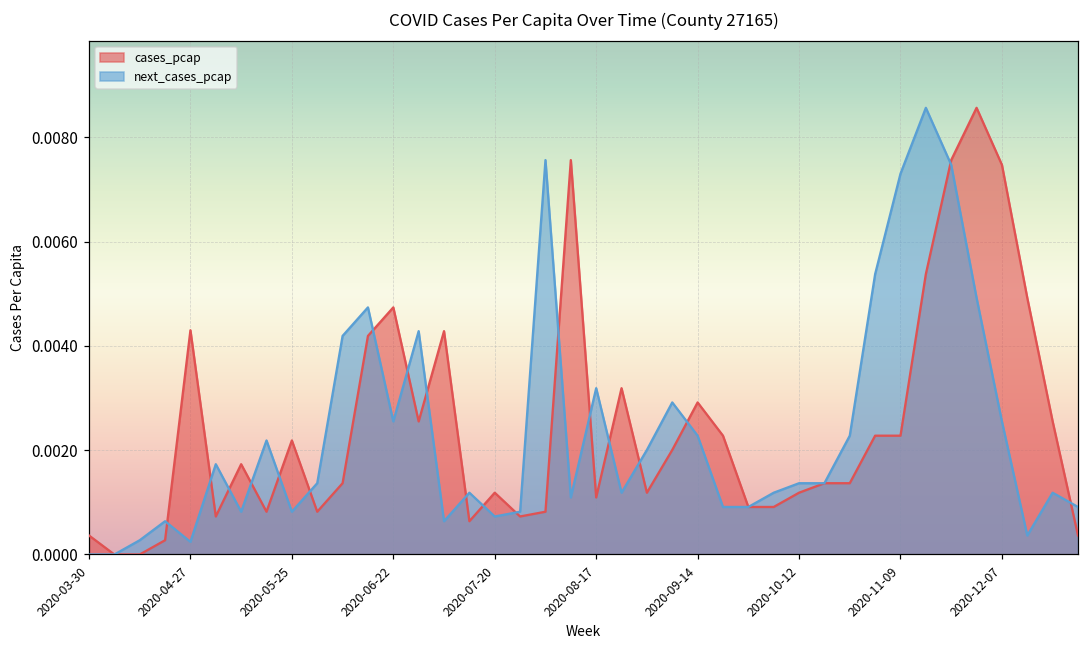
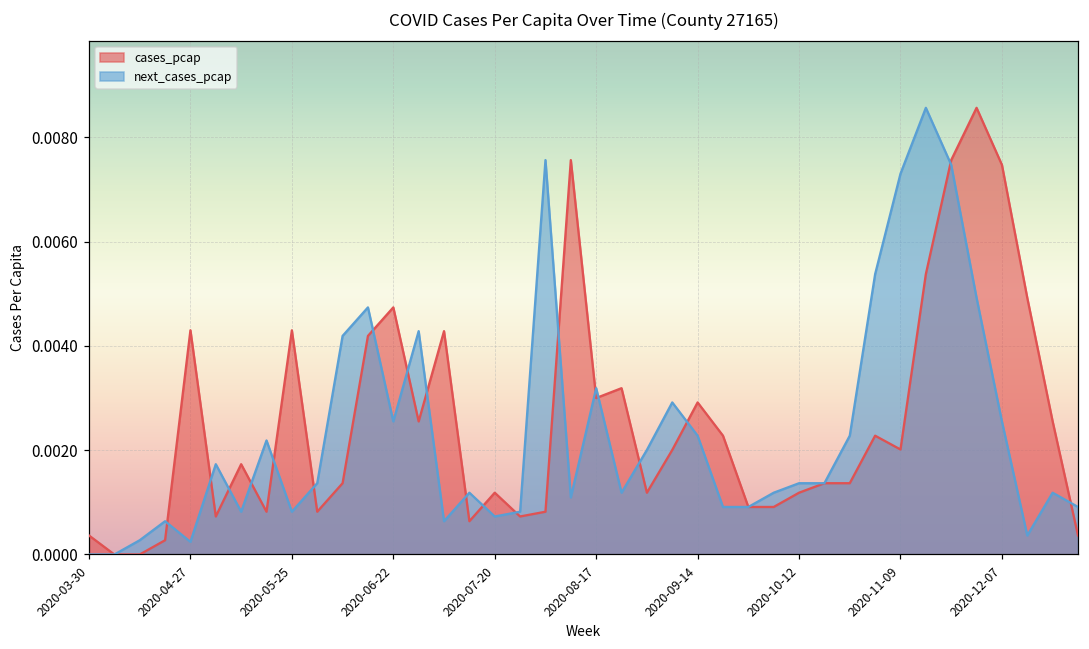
  {
    "cases_pcap": {
      "2020-03-30": 0.0004,
      "2020-04-27": 0.0043,
-     "2020-05-25": 0.0022,
+     "2020-05-25": 0.0043,
      "2020-06-22": 0.0047,
      "2020-07-20": 0.0012,
-     "2020-08-17": 0.0011,
+     "2020-08-17": 0.0030,
      "2020-09-14": 0.0029,
      "2020-10-12": 0.0012,
-     "2020-11-09": 0.0023,
+     "2020-11-09": 0.0020,
      "2020-12-07": 0.0075
    },
    "next_cases_pcap": {
      "2020-03-30": 0.0000,
      "2020-04-27": 0.0002,
      "2020-05-25": 0.0008,
      "2020-06-22": 0.0026,
      "2020-07-20": 0.0007,
      "2020-08-17": 0.0032,
      "2020-09-14": 0.0023,
      "2020-10-12": 0.0014,
      "2020-11-09": 0.0073,
      "2020-12-07": 0.0026
    }
  }
